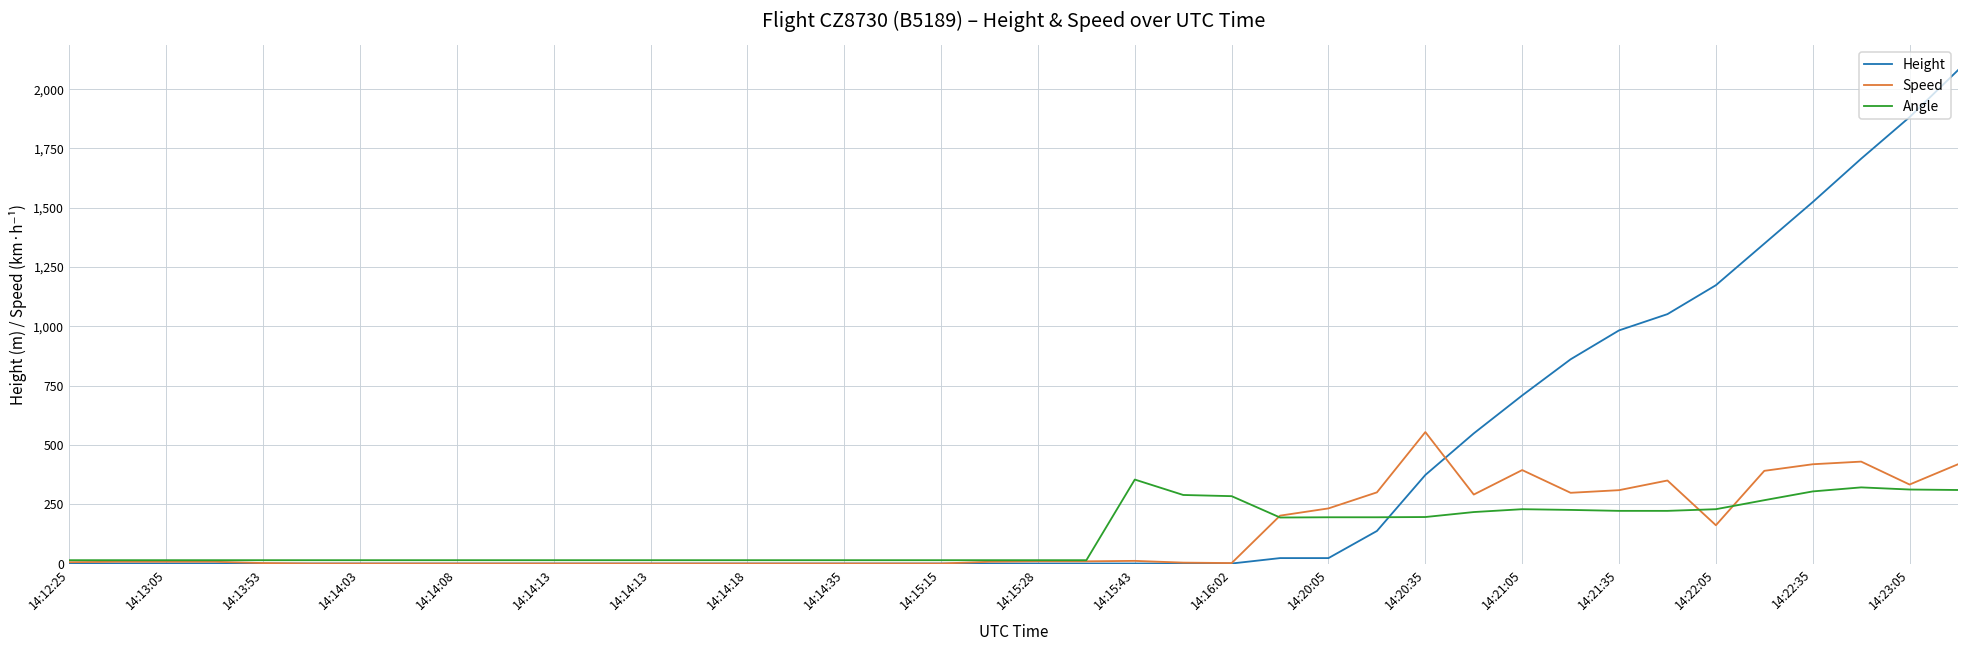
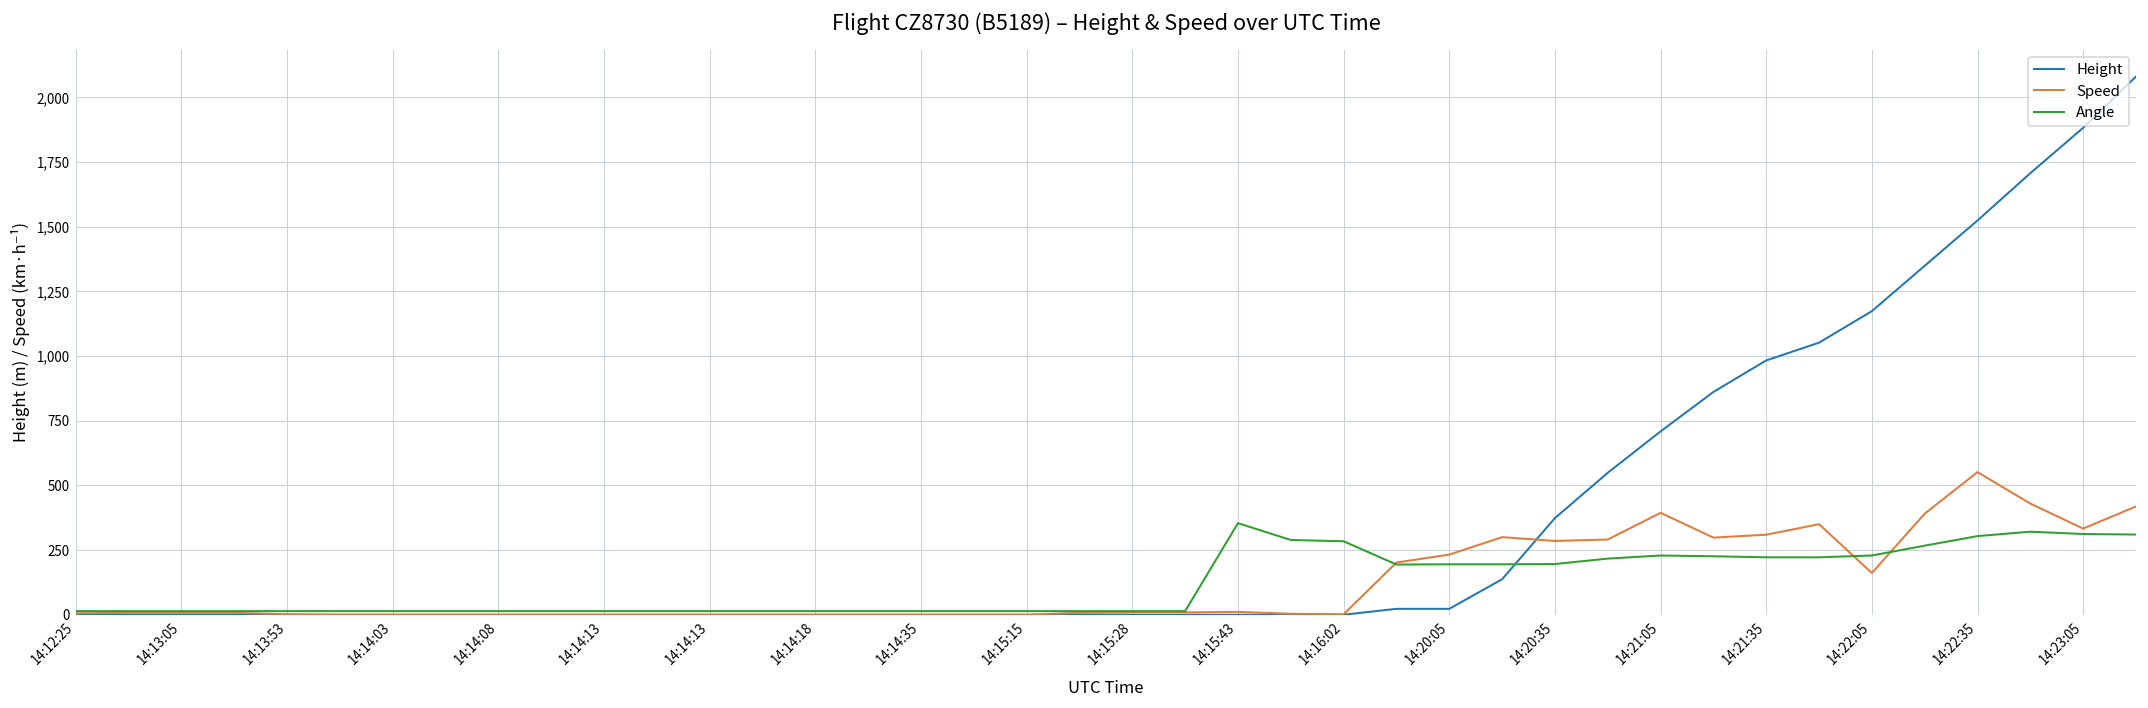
  {
    "Height": {
      "14:20:05": "20",
      "14:20:35": "370",
      "14:21:05": "710",
      "14:21:35": "980",
      "14:22:05": "1,170",
      "14:22:35": "1,520"
    },
    "Speed": {
      "14:20:05": "230",
-     "14:20:35": "550",
+     "14:20:35": "290",
      "14:21:05": "390",
      "14:21:35": "310",
      "14:22:05": "160",
-     "14:22:35": "420",
+     "14:22:35": "550",
      "14:23:05": "330"
    },
    "Angle": {
      "14:13:53": "10",
      "14:14:35": "10",
      "14:15:15": "10",
      "14:15:43": "350",
      "14:16:02": "280",
      "14:20:05": "200",
      "14:20:35": "200",
      "14:21:05": "230",
      "14:21:35": "220",
      "14:22:05": "230",
      "14:22:35": "300",
      "14:23:05": "310"
    }
  }
